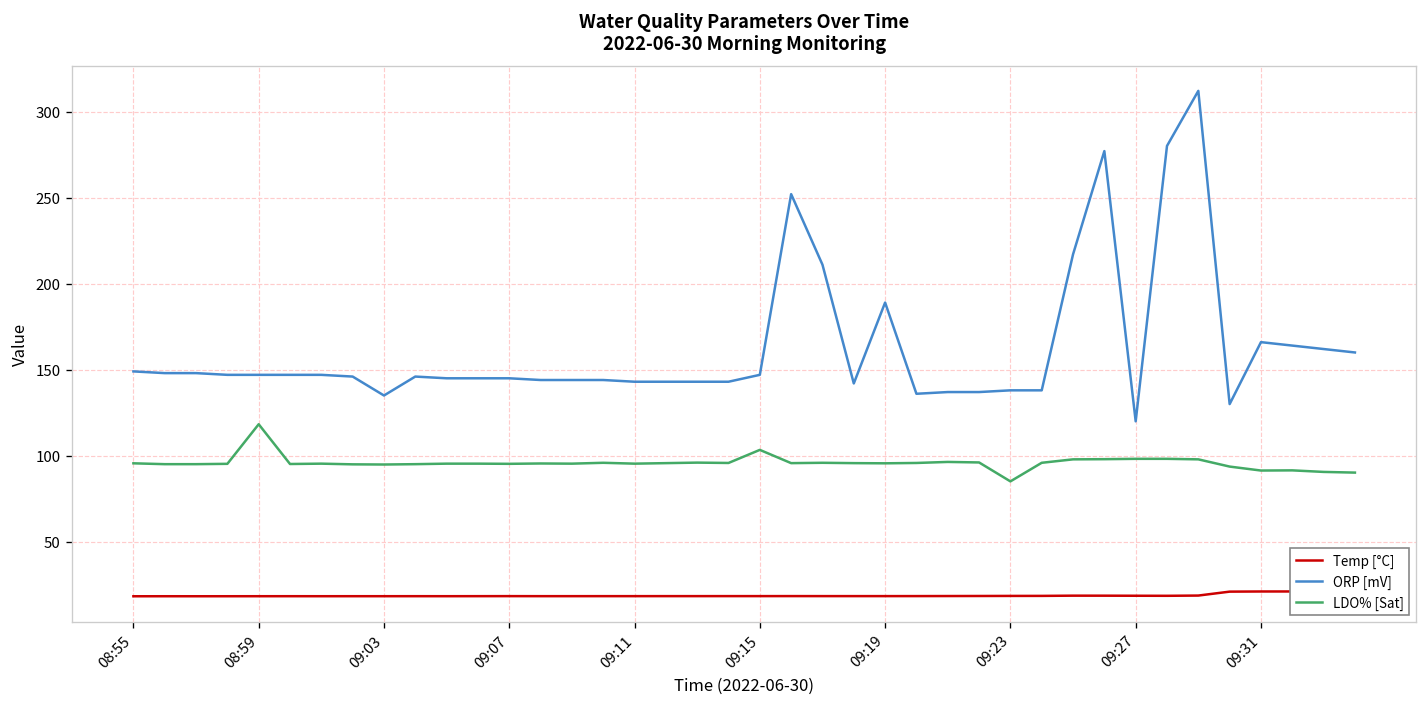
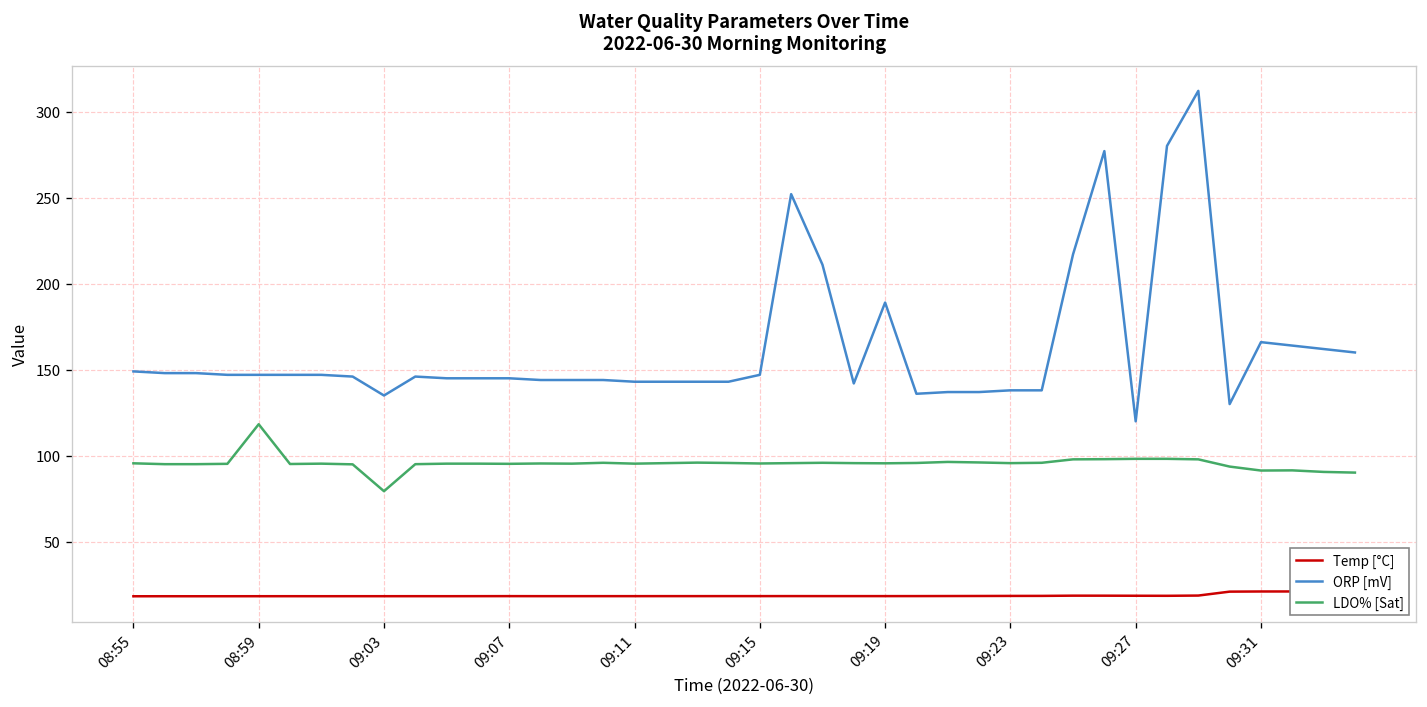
  {
    "Temp [°C]": {
      "08:55": 18,
      "08:59": 18,
      "09:03": 18,
      "09:07": 18,
      "09:11": 18,
      "09:15": 18,
      "09:19": 18,
      "09:23": 19,
      "09:27": 19,
      "09:31": 21
    },
    "ORP [mV]": {
      "08:55": 149,
      "08:59": 147,
      "09:03": 135,
      "09:07": 145,
      "09:11": 143,
      "09:15": 147,
      "09:19": 189,
      "09:23": 138,
      "09:27": 120,
      "09:31": 166
    },
    "LDO% [Sat]": {
      "08:55": 96,
      "08:59": 118,
-     "09:03": 95,
+     "09:03": 79,
      "09:07": 95,
      "09:11": 95,
-     "09:15": 103,
+     "09:15": 96,
      "09:19": 96,
-     "09:23": 85,
+     "09:23": 96,
      "09:27": 98,
      "09:31": 91
    }
  }
